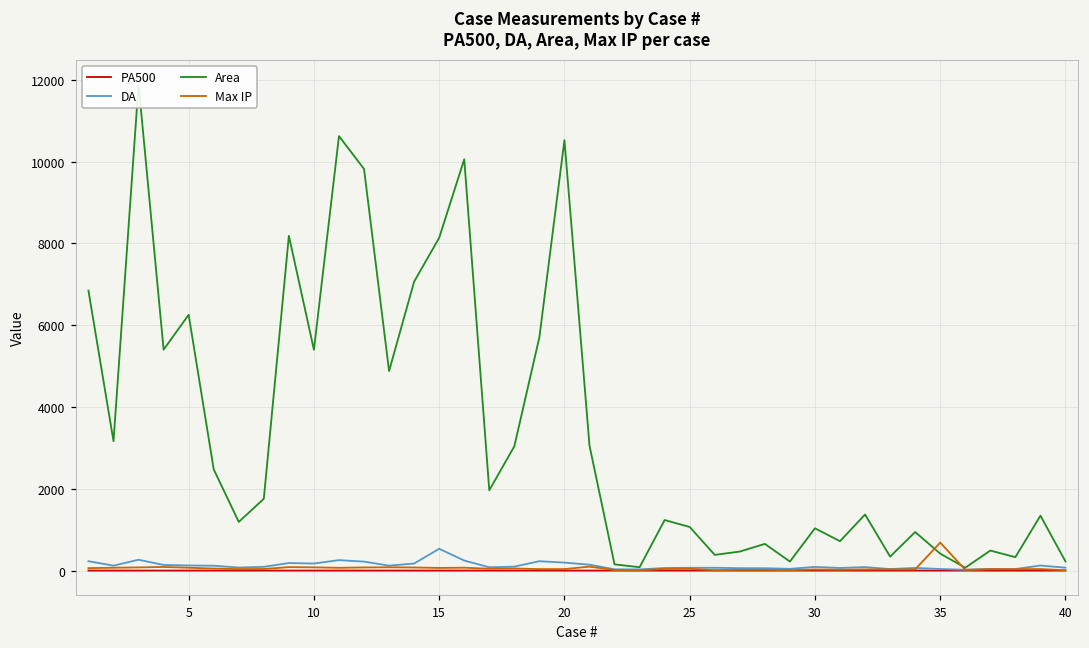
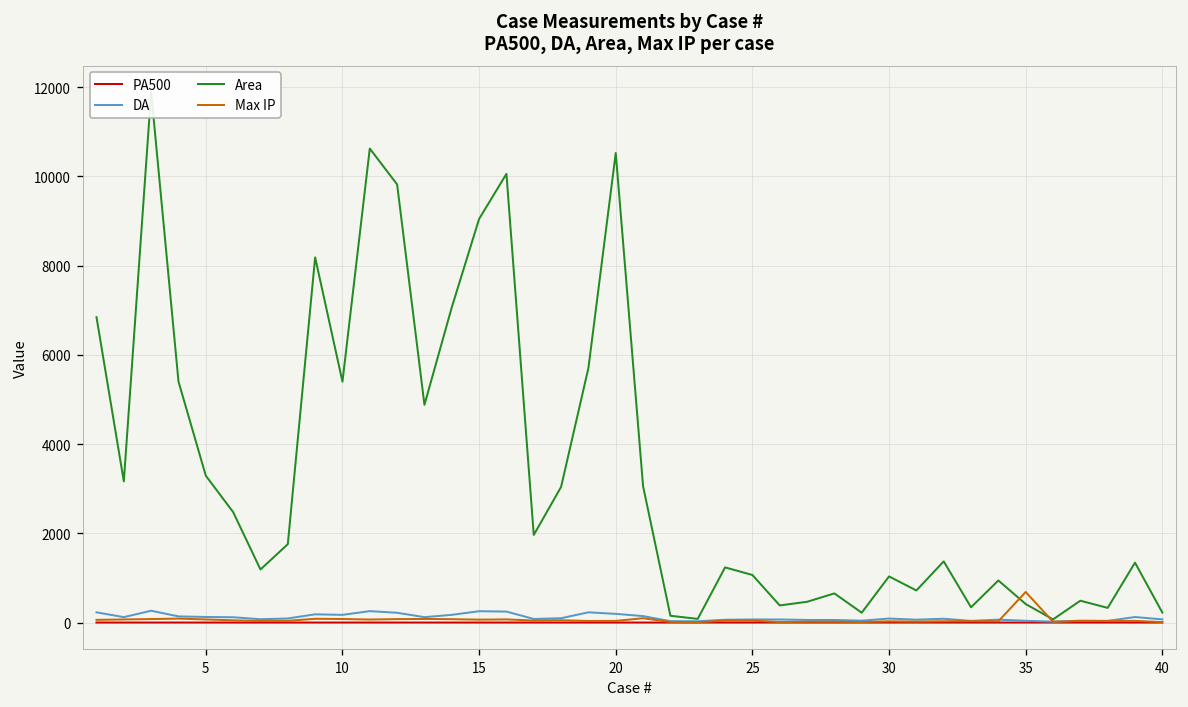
  {
    "PA500": {
      "5": 0,
      "10": 0
    },
    "DA": {
      "10": 200,
-     "15": 500,
+     "15": 300,
      "20": 200
    },
    "Area": {
-     "5": 6300,
+     "5": 3300,
      "10": 5400,
-     "15": 8100,
+     "15": 9000,
      "20": 10500,
      "25": 1100,
      "30": 1000,
      "35": 400,
      "40": 200
    },
    "Max IP": {
      "10": 100,
      "35": 700
    }
  }
